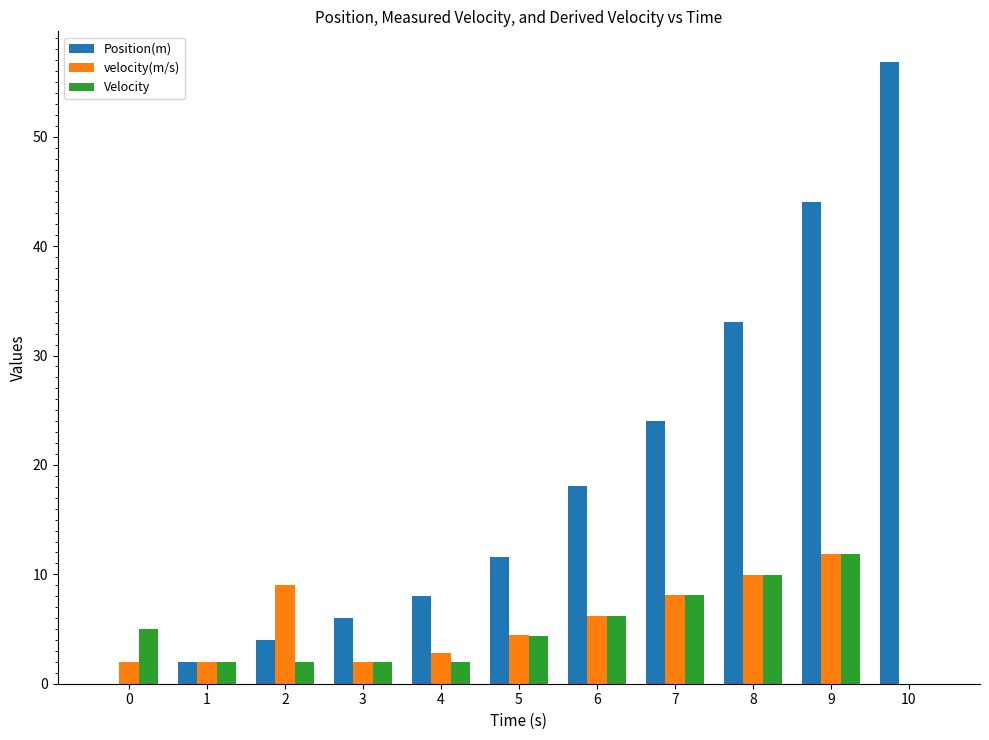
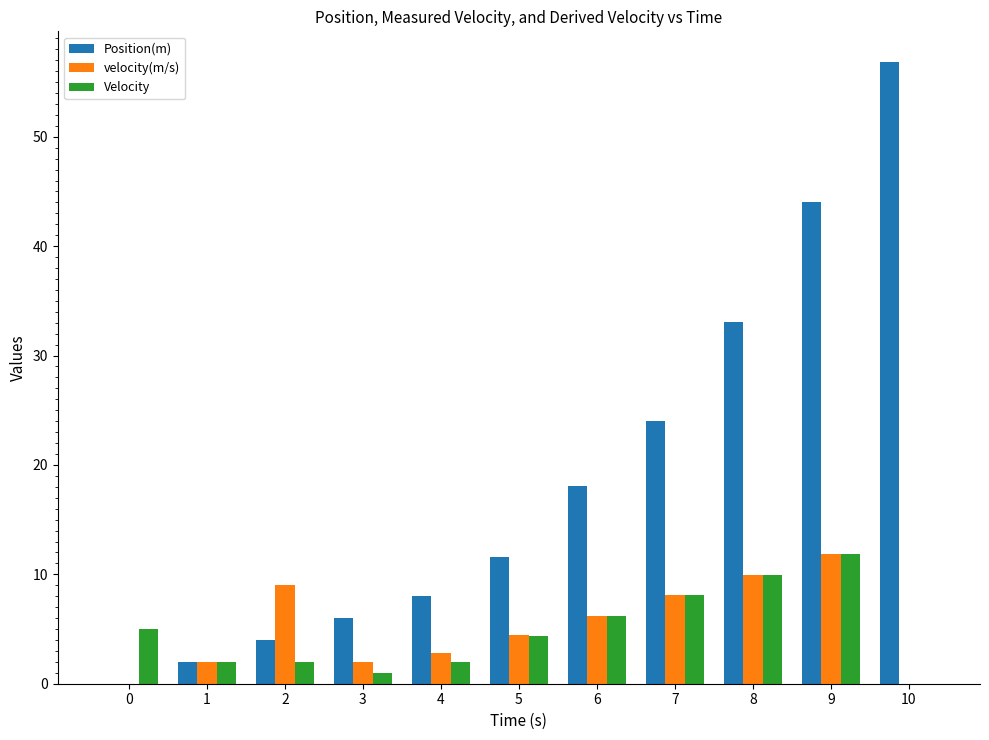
  {
    "Position(m)": {
      "0": 0,
      "1": 2,
      "2": 4,
      "3": 6,
      "4": 8,
      "5": 11.6,
      "6": 18,
      "7": 24,
      "8": 33,
      "9": 44,
      "10": 57
    },
    "velocity(m/s)": {
-     "0": 2,
+     "0": 0,
      "1": 2,
      "2": 9,
      "3": 2,
      "4": 3,
      "5": 4.4,
      "6": 6,
      "7": 8,
      "8": 10,
      "9": 12,
      "10": 0
    },
    "Velocity": {
      "0": 5,
      "1": 2,
      "2": 2,
-     "3": 2,
+     "3": 1,
      "4": 2,
      "5": 4.3,
      "6": 6,
      "7": 8,
      "8": 10,
      "9": 12,
      "10": 0
    }
  }
